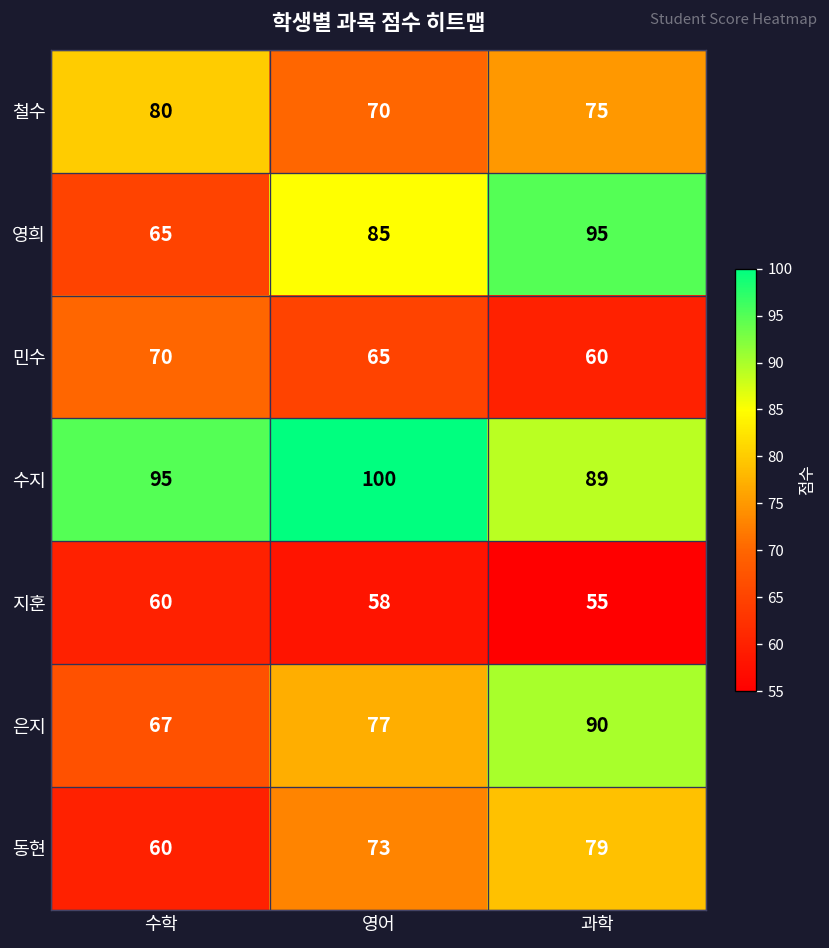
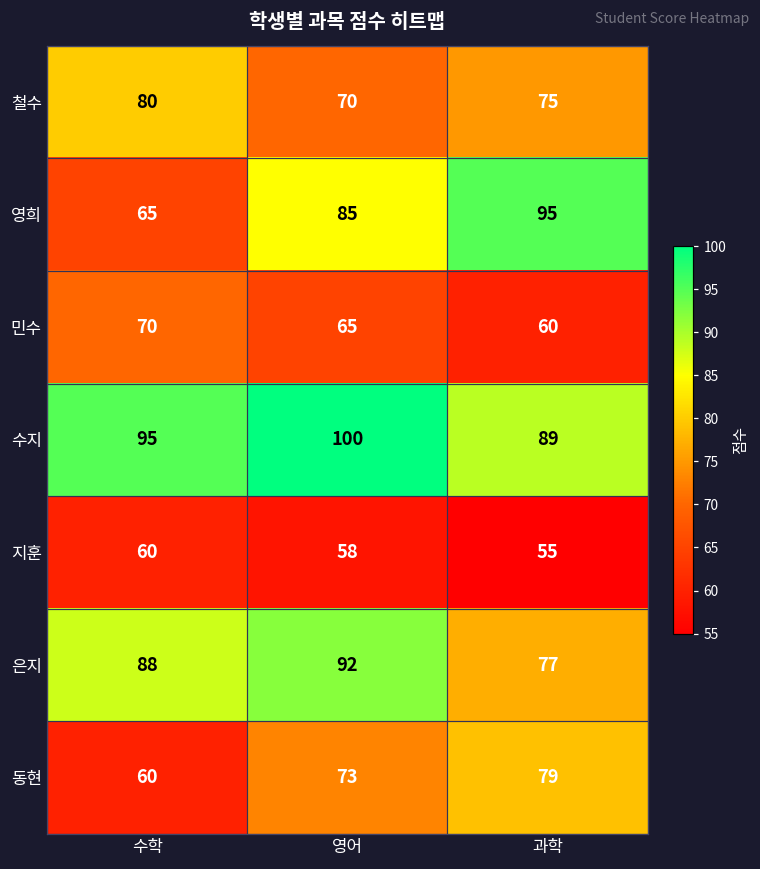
  {
    "철수": {
      "수학": 80,
      "영어": 70,
      "과학": 75
    },
    "영희": {
      "수학": 65,
      "영어": 85,
      "과학": 95
    },
    "민수": {
      "수학": 70,
      "영어": 65,
      "과학": 60
    },
    "수지": {
      "수학": 95,
      "영어": 100,
      "과학": 89
    },
    "지훈": {
      "수학": 60,
      "영어": 58,
      "과학": 55
    },
    "은지": {
-     "수학": 67,
-     "영어": 77,
-     "과학": 90
+     "수학": 88,
+     "영어": 92,
+     "과학": 77
    },
    "동현": {
      "수학": 60,
      "영어": 73,
      "과학": 79
    }
  }
